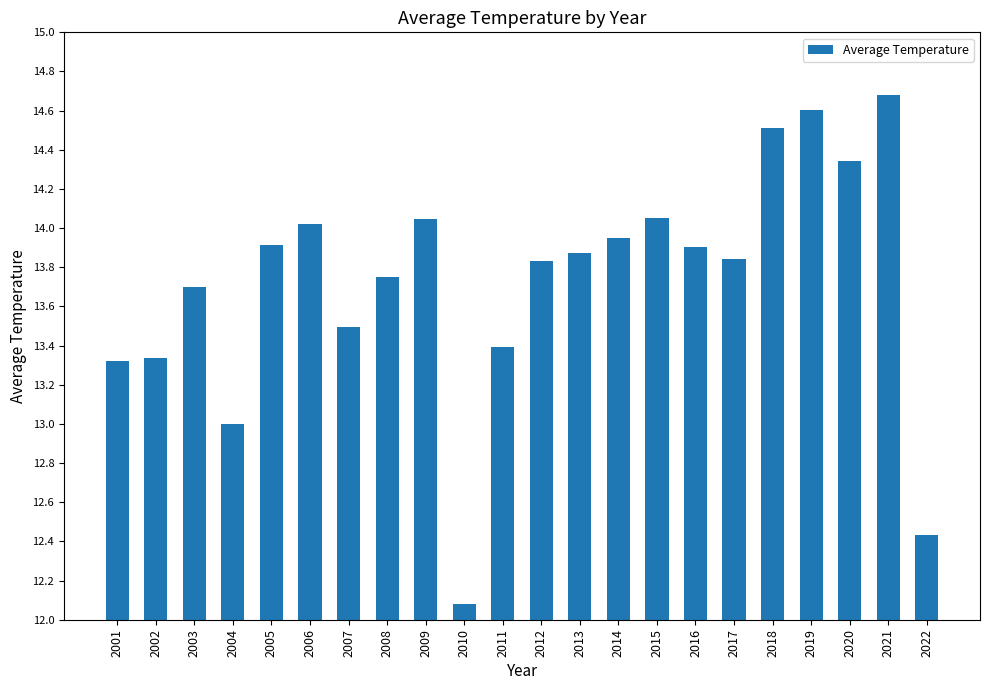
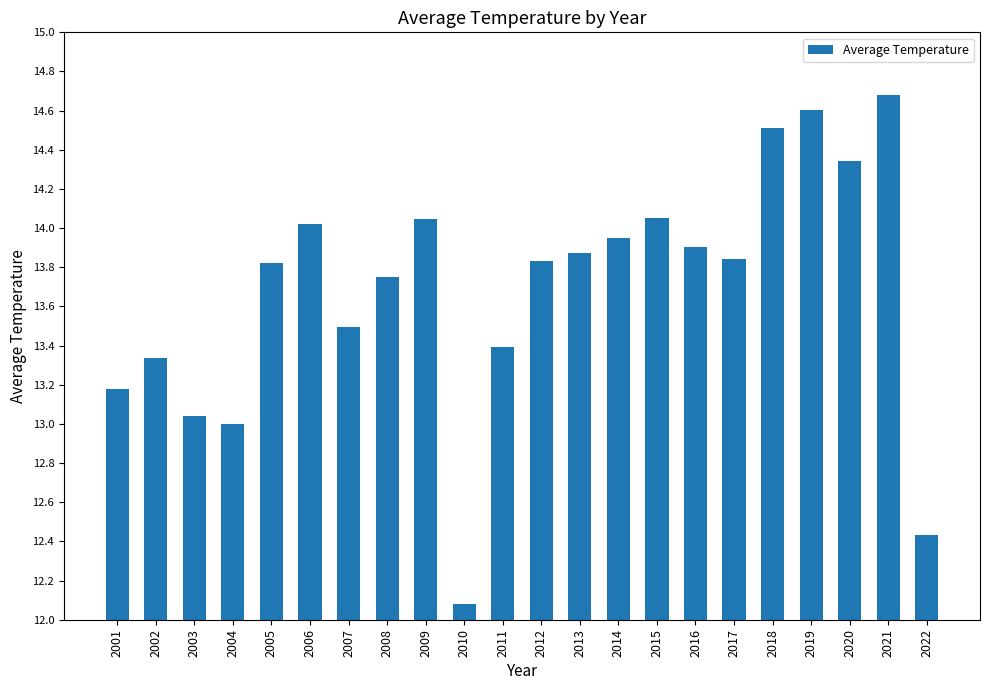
  {
-   "2001": 13.32,
+   "2001": 13.18,
    "2002": 13.33,
-   "2003": 13.70,
+   "2003": 13.04,
    "2004": 13.00,
-   "2005": 13.91,
+   "2005": 13.82,
    "2006": 14.02,
    "2007": 13.49,
    "2008": 13.75,
    "2009": 14.05,
    "2010": 12.08,
    "2011": 13.39,
    "2012": 13.83,
    "2013": 13.87,
    "2014": 13.95,
    "2015": 14.05,
    "2016": 13.91,
    "2017": 13.84,
    "2018": 14.51,
    "2019": 14.60,
    "2020": 14.34,
    "2021": 14.68,
    "2022": 12.43
  }
